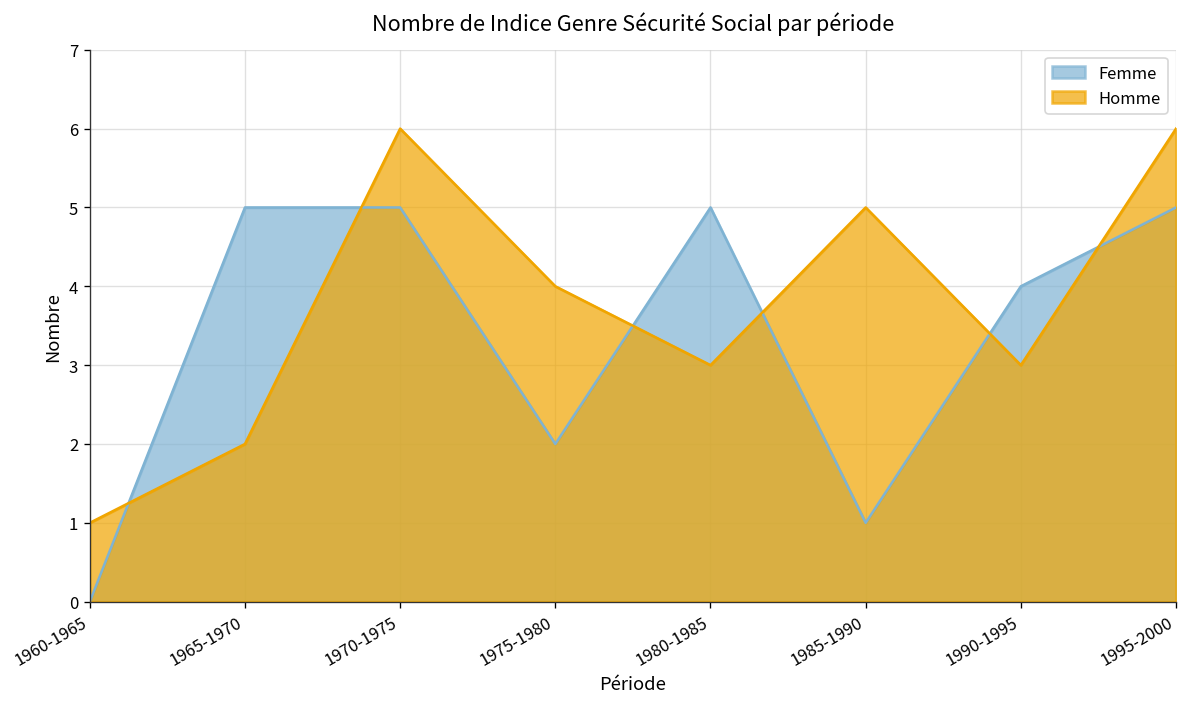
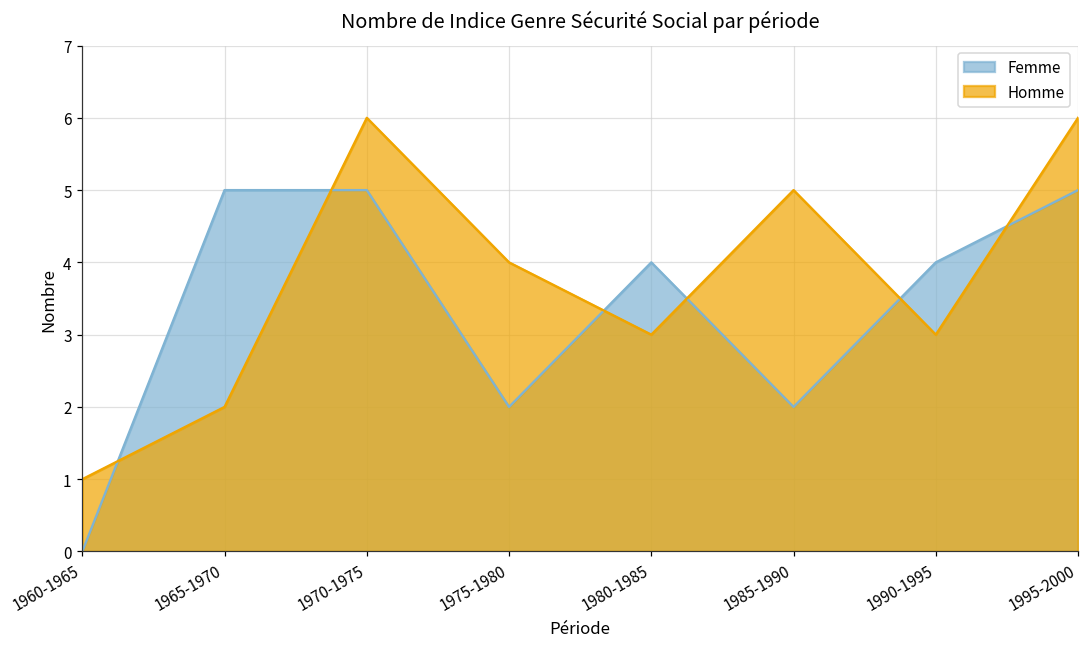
  {
    "Femme": {
      "1960-1965": 0,
      "1965-1970": 5,
      "1970-1975": 5,
      "1975-1980": 2,
-     "1980-1985": 5,
-     "1985-1990": 1,
+     "1980-1985": 4,
+     "1985-1990": 2,
      "1990-1995": 4,
      "1995-2000": 5
    },
    "Homme": {
      "1960-1965": 1,
      "1965-1970": 2,
      "1970-1975": 6,
      "1975-1980": 4,
      "1980-1985": 3,
      "1985-1990": 5,
      "1990-1995": 3,
      "1995-2000": 6
    }
  }
